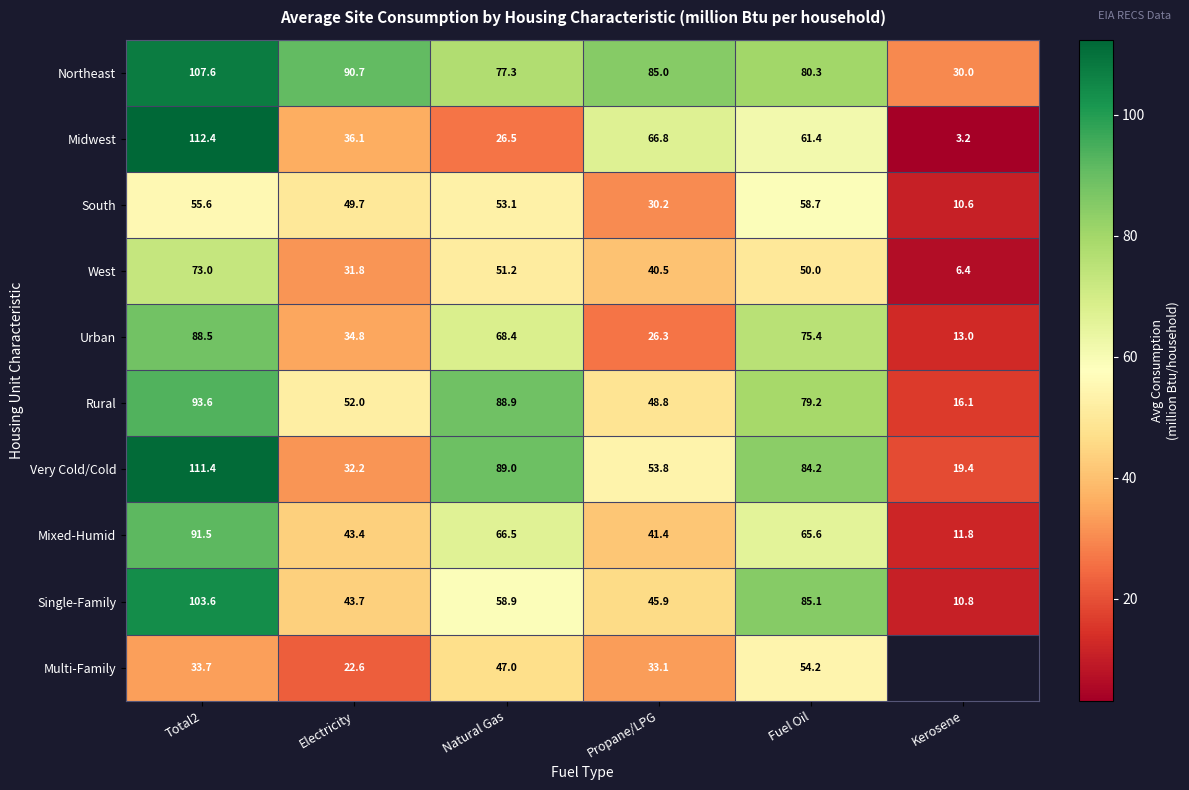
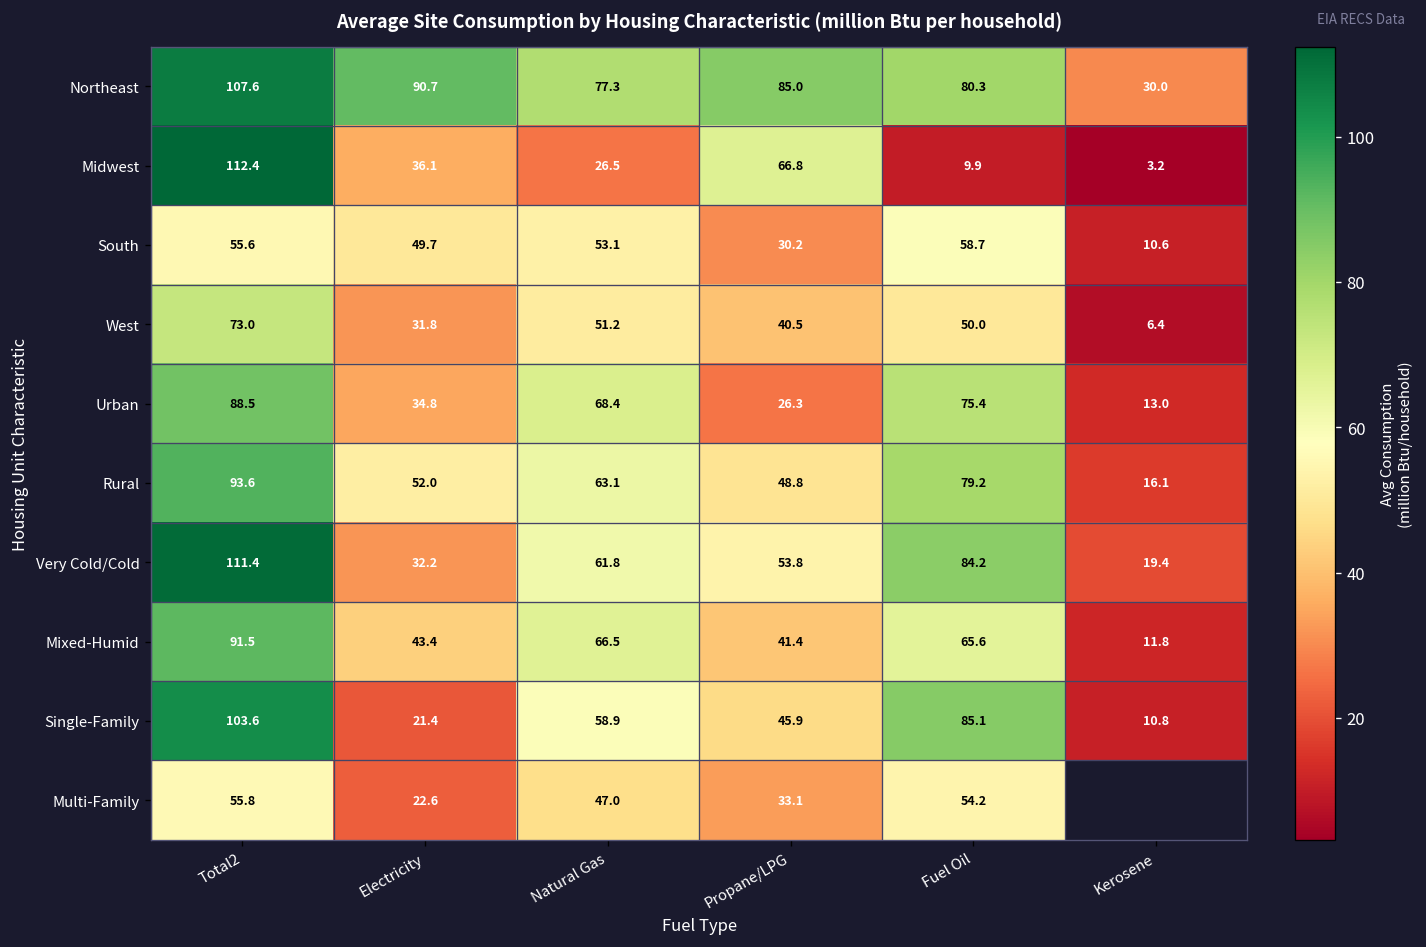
  {
    "Northeast": {
      "Total2": 107.6,
      "Electricity": 90.7,
      "Natural Gas": 77.3,
      "Propane/LPG": 85.0,
      "Fuel Oil": 80.3,
      "Kerosene": 30.0
    },
    "Midwest": {
      "Total2": 112.4,
      "Electricity": 36.1,
      "Natural Gas": 26.5,
      "Propane/LPG": 66.8,
-     "Fuel Oil": 61.4,
+     "Fuel Oil": 9.9,
      "Kerosene": 3.2
    },
    "South": {
      "Total2": 55.6,
      "Electricity": 49.7,
      "Natural Gas": 53.1,
      "Propane/LPG": 30.2,
      "Fuel Oil": 58.7,
      "Kerosene": 10.6
    },
    "West": {
      "Total2": 73.0,
      "Electricity": 31.8,
      "Natural Gas": 51.2,
      "Propane/LPG": 40.5,
      "Fuel Oil": 50.0,
      "Kerosene": 6.4
    },
    "Urban": {
      "Total2": 88.5,
      "Electricity": 34.8,
      "Natural Gas": 68.4,
      "Propane/LPG": 26.3,
      "Fuel Oil": 75.4,
      "Kerosene": 13.0
    },
    "Rural": {
      "Total2": 93.6,
      "Electricity": 52.0,
-     "Natural Gas": 88.9,
+     "Natural Gas": 63.1,
      "Propane/LPG": 48.8,
      "Fuel Oil": 79.2,
      "Kerosene": 16.1
    },
    "Very Cold/Cold": {
      "Total2": 111.4,
      "Electricity": 32.2,
-     "Natural Gas": 89.0,
+     "Natural Gas": 61.8,
      "Propane/LPG": 53.8,
      "Fuel Oil": 84.2,
      "Kerosene": 19.4
    },
    "Mixed-Humid": {
      "Total2": 91.5,
      "Electricity": 43.4,
      "Natural Gas": 66.5,
      "Propane/LPG": 41.4,
      "Fuel Oil": 65.6,
      "Kerosene": 11.8
    },
    "Single-Family": {
      "Total2": 103.6,
-     "Electricity": 43.7,
+     "Electricity": 21.4,
      "Natural Gas": 58.9,
      "Propane/LPG": 45.9,
      "Fuel Oil": 85.1,
      "Kerosene": 10.8
    },
    "Multi-Family": {
-     "Total2": 33.7,
+     "Total2": 55.8,
      "Electricity": 22.6,
      "Natural Gas": 47.0,
      "Propane/LPG": 33.1,
      "Fuel Oil": 54.2
    }
  }
